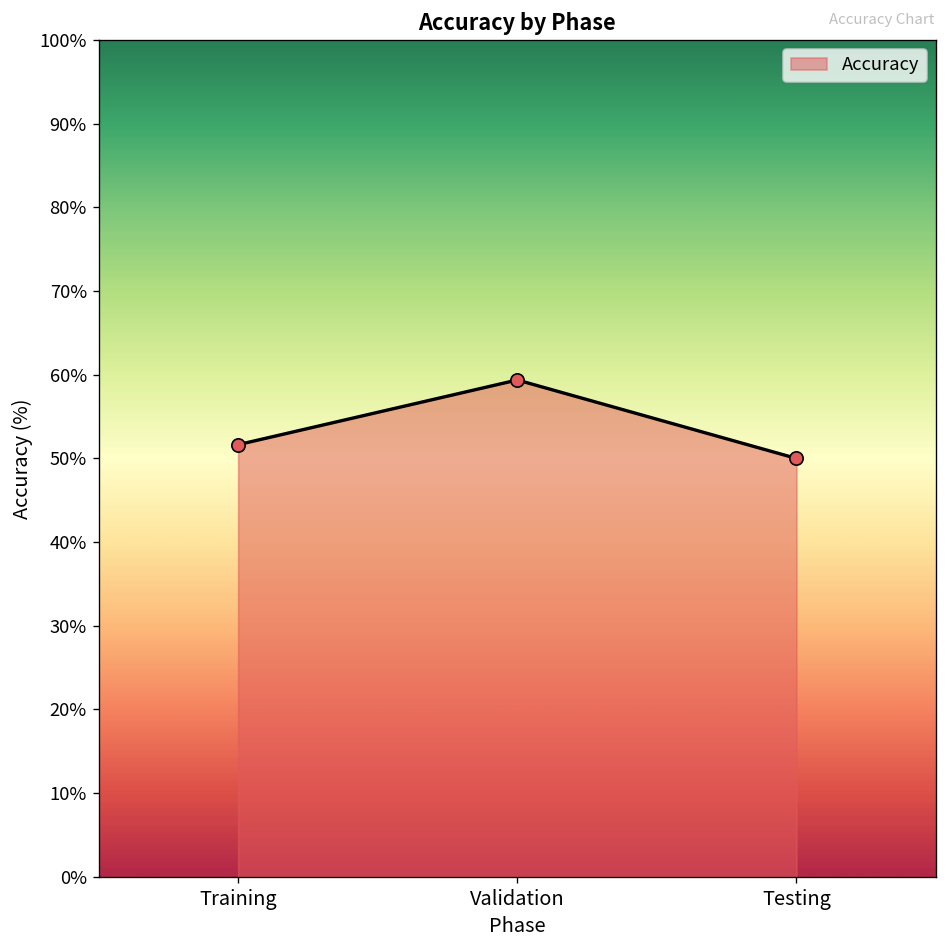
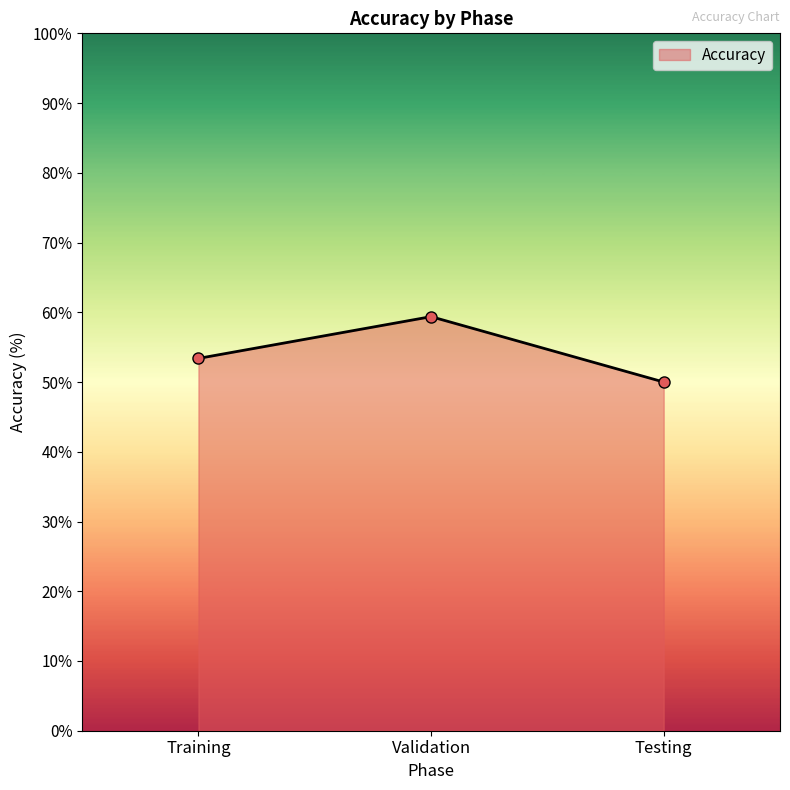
  {
-   "Training": "52%",
+   "Training": "53%",
    "Validation": "59%",
    "Testing": "50%"
  }
